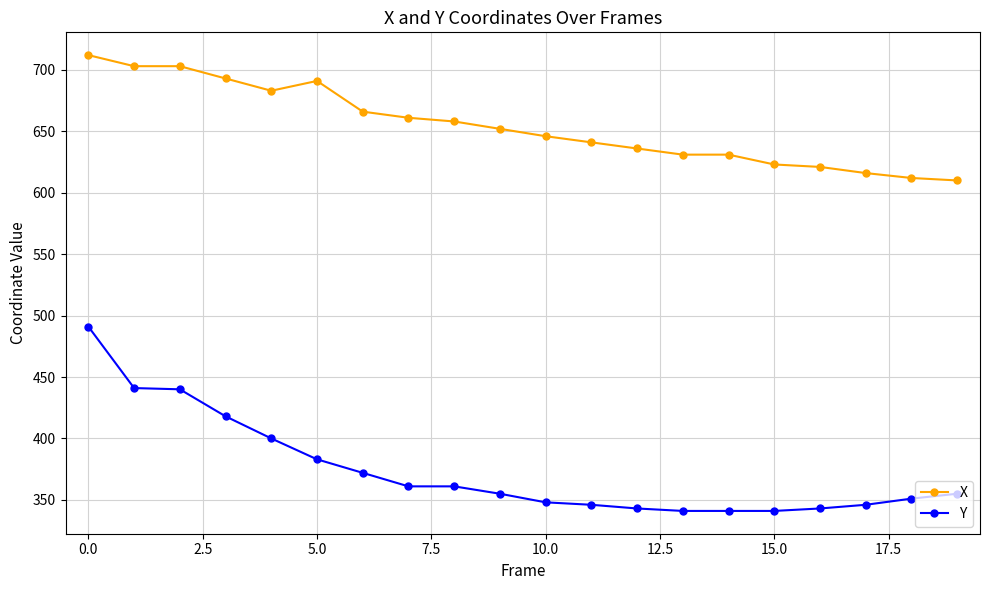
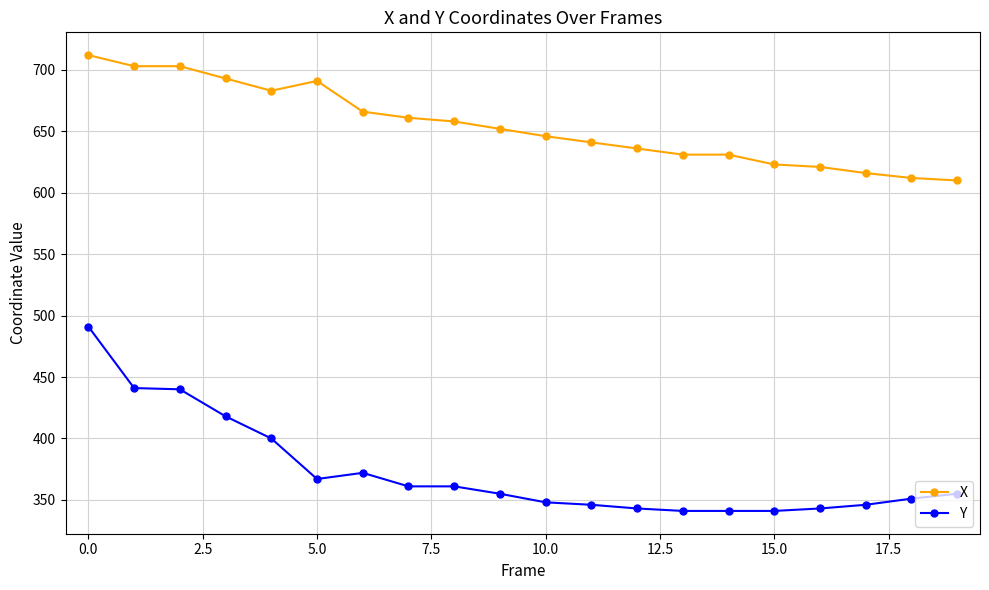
  {
    "X": {
      "0.0": 712,
      "5.0": 691,
      "10.0": 646,
      "15.0": 623
    },
    "Y": {
      "0.0": 491,
-     "5.0": 383,
+     "5.0": 367,
      "10.0": 348,
      "15.0": 341
    }
  }
